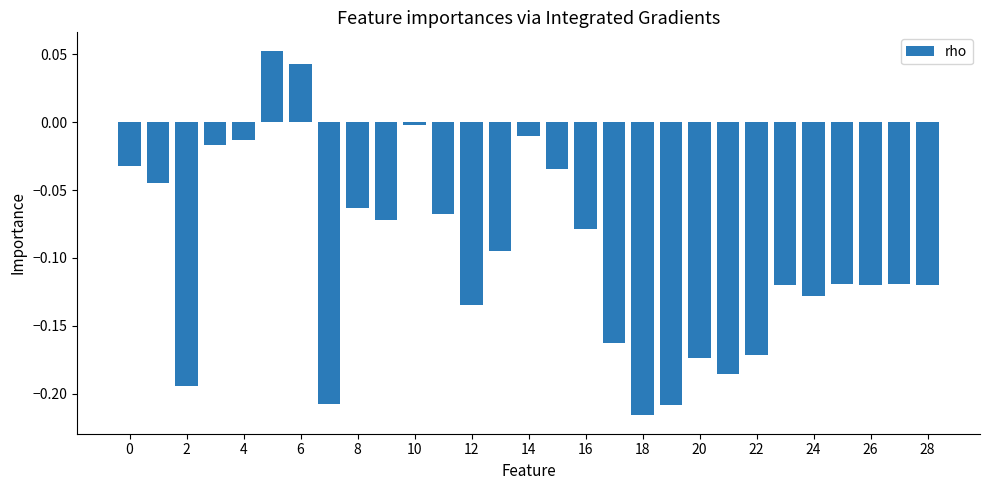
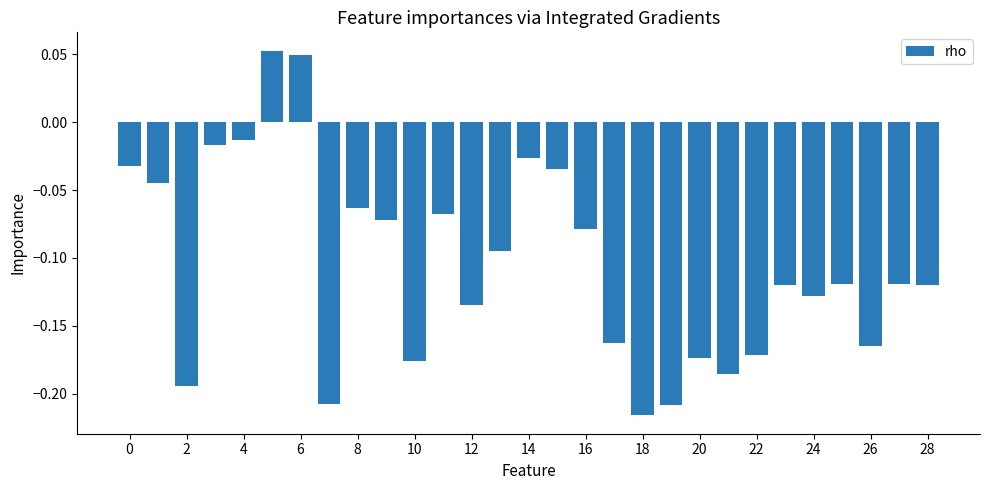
  {
    "0": -0.033,
    "2": -0.194,
    "4": -0.013,
-   "6": 0.043,
+   "6": 0.049,
    "8": -0.063,
-   "10": -0.002,
+   "10": -0.176,
    "12": -0.134,
-   "14": -0.010,
+   "14": -0.026,
    "16": -0.078,
    "18": -0.216,
    "20": -0.174,
    "22": -0.172,
    "24": -0.128,
-   "26": -0.120,
+   "26": -0.165,
    "28": -0.120
  }
